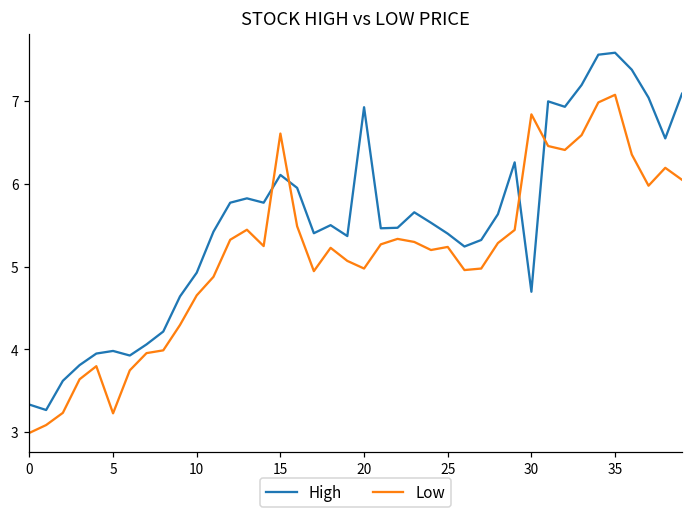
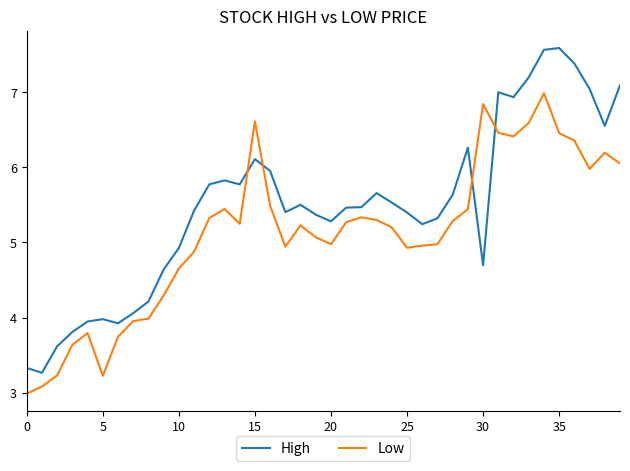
  {
    "High": {
      "0": 3.3,
      "5": 4.0,
      "10": 4.9,
      "15": 6.1,
-     "20": 6.9,
+     "20": 5.3,
      "25": 5.4,
      "30": 4.7,
      "35": 7.6
    },
    "Low": {
      "0": 3.0,
      "5": 3.2,
      "10": 4.7,
      "15": 6.6,
      "20": 5.0,
-     "25": 5.2,
+     "25": 4.9,
      "30": 6.8,
-     "35": 7.1
+     "35": 6.5
    }
  }
